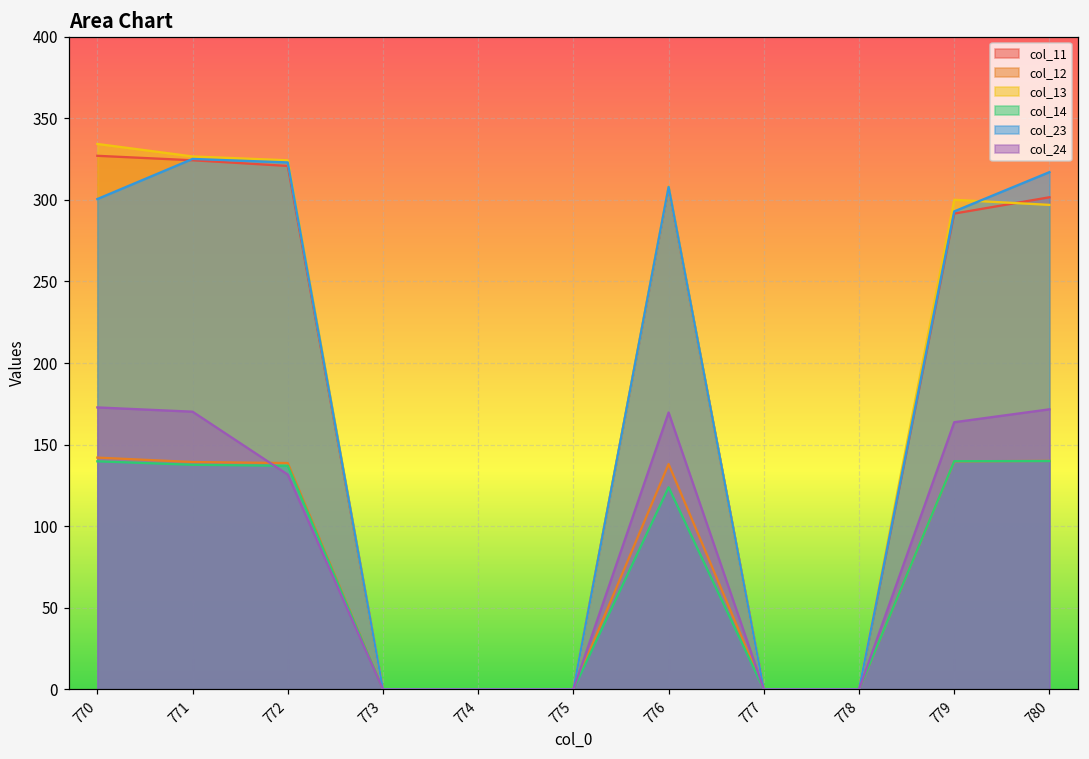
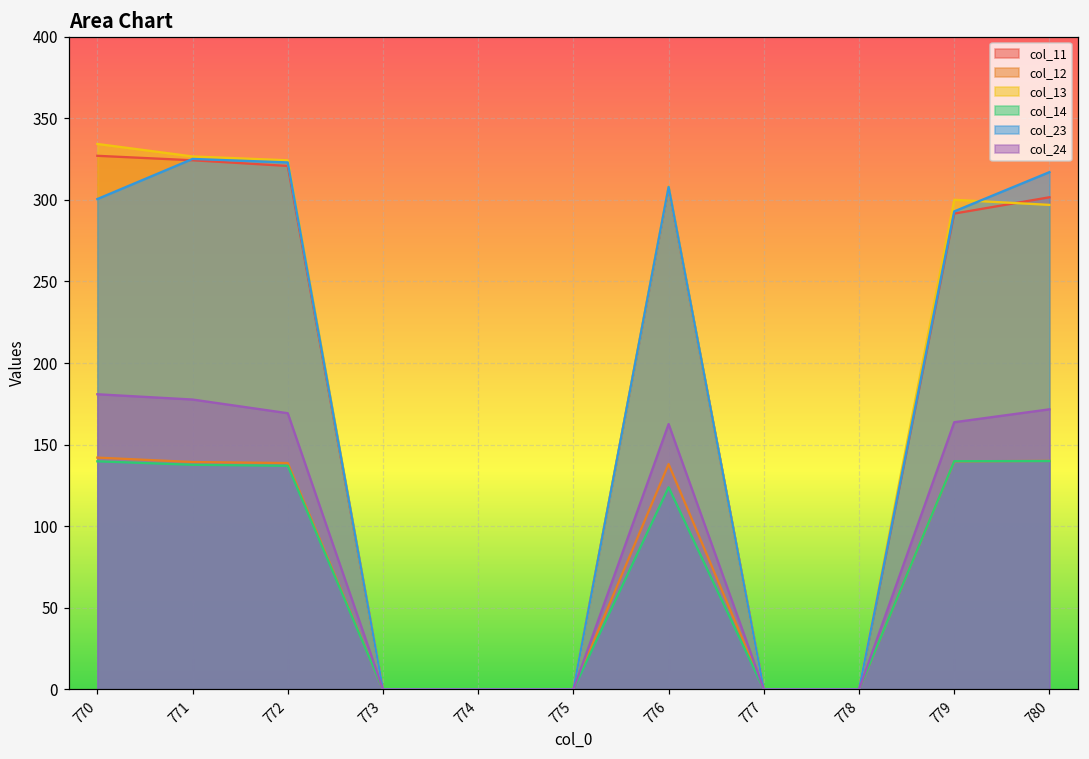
  {
    "col_14": {
      "770": 140,
      "776": 124
    },
    "col_23": {
      "770": 301,
      "780": 317
    },
    "col_24": {
-     "770": 173,
-     "771": 170,
-     "772": 132,
-     "776": 170,
+     "770": 181,
+     "771": 178,
+     "772": 169,
+     "776": 163,
      "779": 164,
      "780": 172
    }
  }
